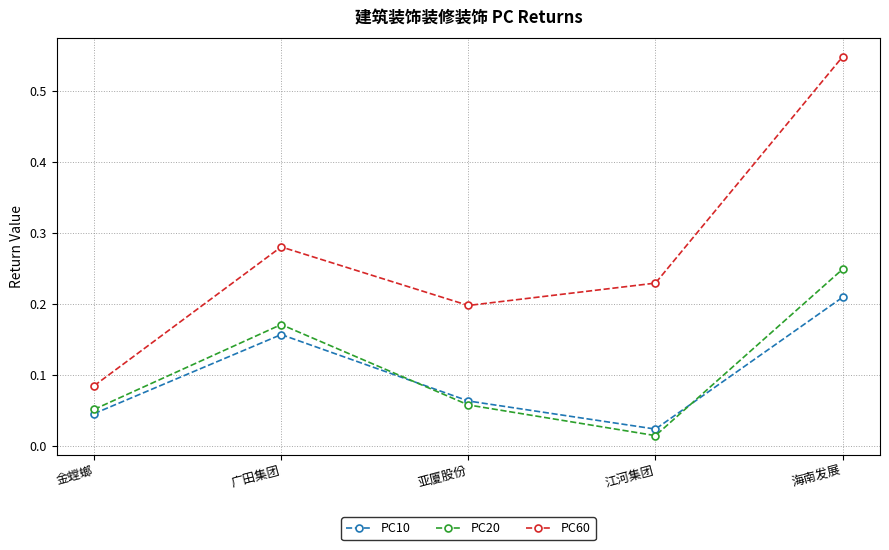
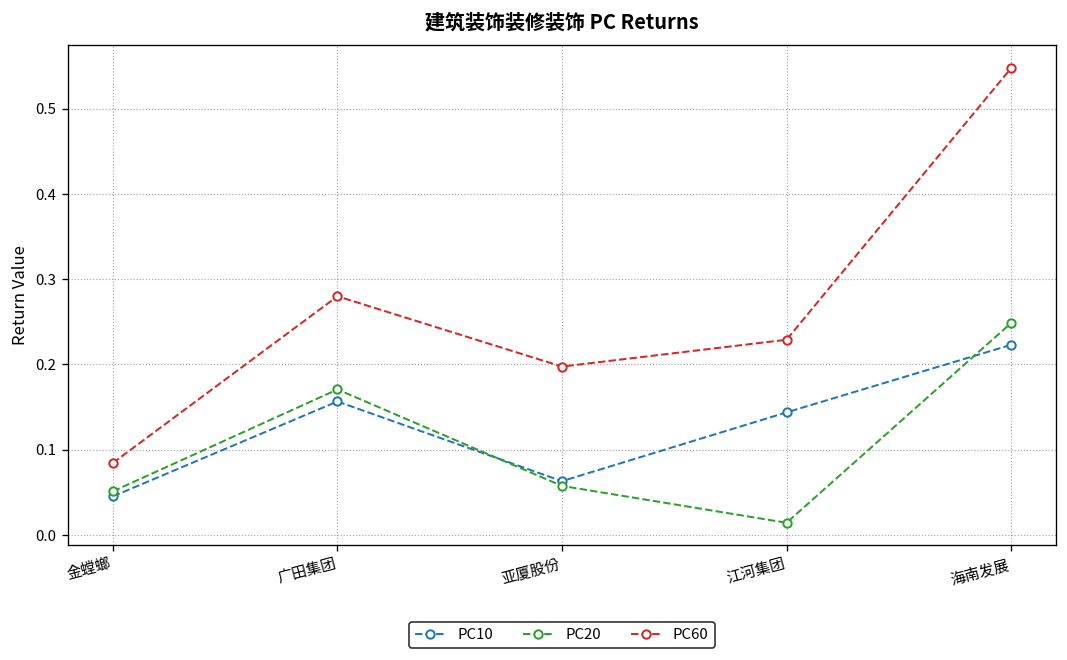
  {
    "PC10": {
      "金螳螂": 0.05,
      "广田集团": 0.16,
      "亚厦股份": 0.06,
-     "江河集团": 0.02,
-     "海南发展": 0.21
+     "江河集团": 0.14,
+     "海南发展": 0.22
    },
    "PC20": {
      "金螳螂": 0.05,
      "广田集团": 0.17,
      "亚厦股份": 0.06,
      "江河集团": 0.01,
      "海南发展": 0.25
    },
    "PC60": {
      "金螳螂": 0.08,
      "广田集团": 0.28,
      "亚厦股份": 0.20,
      "江河集团": 0.23,
      "海南发展": 0.55
    }
  }
